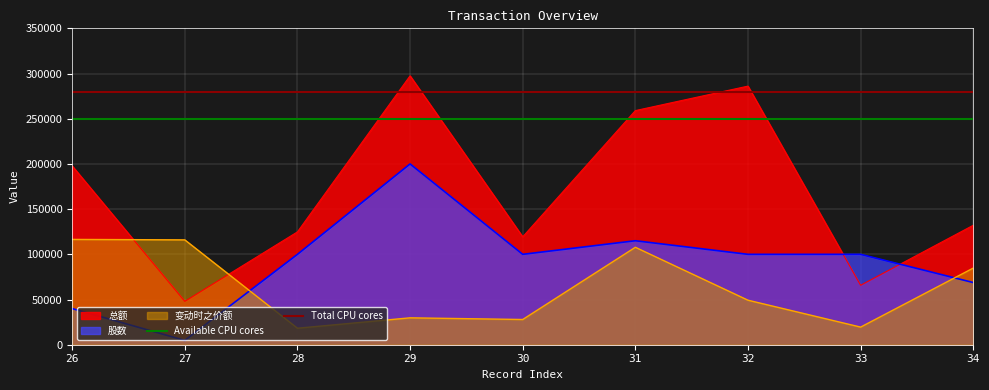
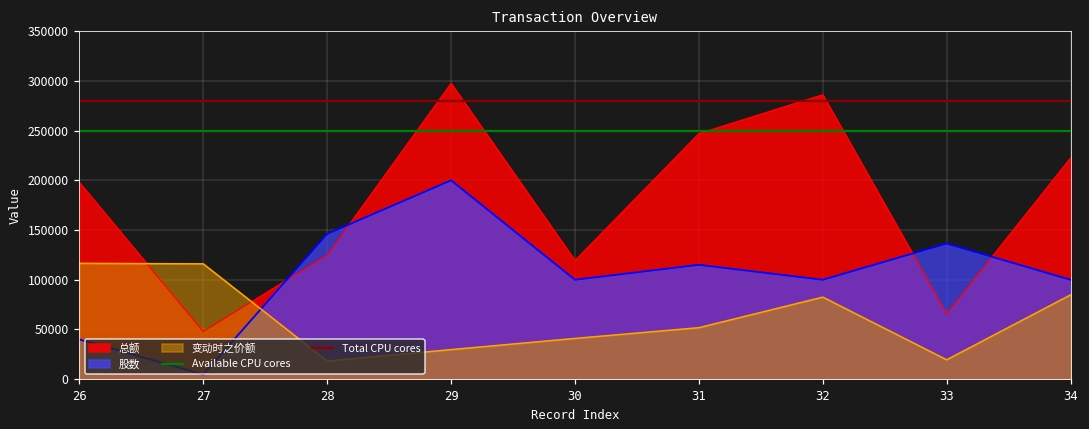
  {
    "总额": {
      "26": 200000,
      "27": 50000,
      "28": 120000,
      "29": 300000,
      "30": 120000,
-     "31": 260000,
+     "31": 250000,
      "32": 290000,
      "33": 70000,
-     "34": 130000
+     "34": 220000
    },
    "股数": {
      "26": 40000,
      "27": 0,
-     "28": 100000,
+     "28": 150000,
      "29": 200000,
      "30": 100000,
      "31": 120000,
      "32": 100000,
-     "33": 100000,
-     "34": 70000
+     "33": 140000,
+     "34": 100000
    },
    "变动时之价额": {
      "26": 120000,
      "27": 120000,
      "29": 30000,
-     "30": 30000,
-     "31": 110000,
-     "32": 50000,
+     "30": 40000,
+     "31": 50000,
+     "32": 80000,
      "33": 20000,
      "34": 80000
    }
  }
